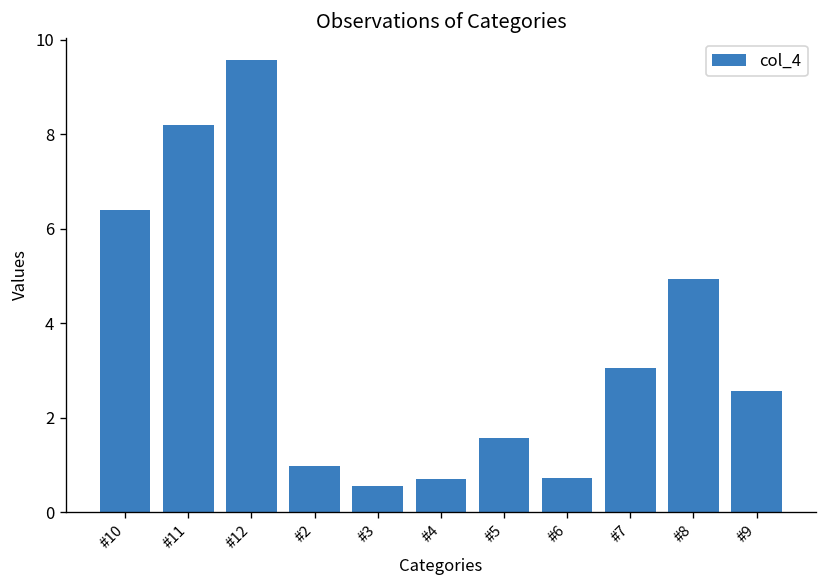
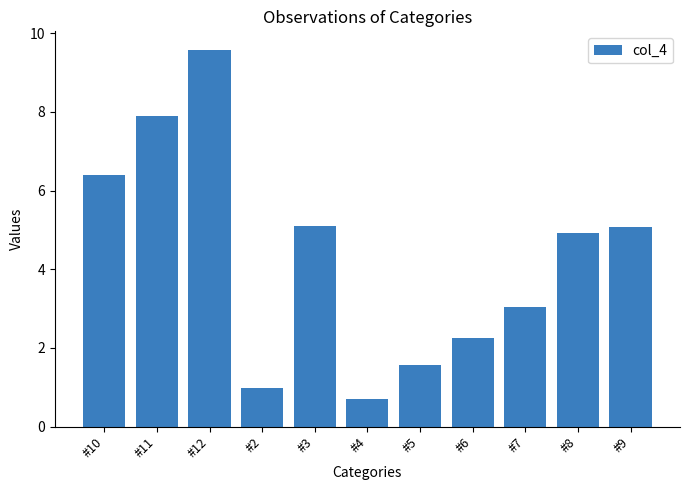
  {
    "#10": 6.4,
-   "#11": 8.2,
+   "#11": 7.9,
    "#12": 9.6,
    "#2": 1.0,
-   "#3": 0.6,
+   "#3": 5.1,
    "#4": 0.7,
    "#5": 1.6,
-   "#6": 0.7,
+   "#6": 2.3,
    "#7": 3.0,
    "#8": 4.9,
-   "#9": 2.6
+   "#9": 5.1
  }
